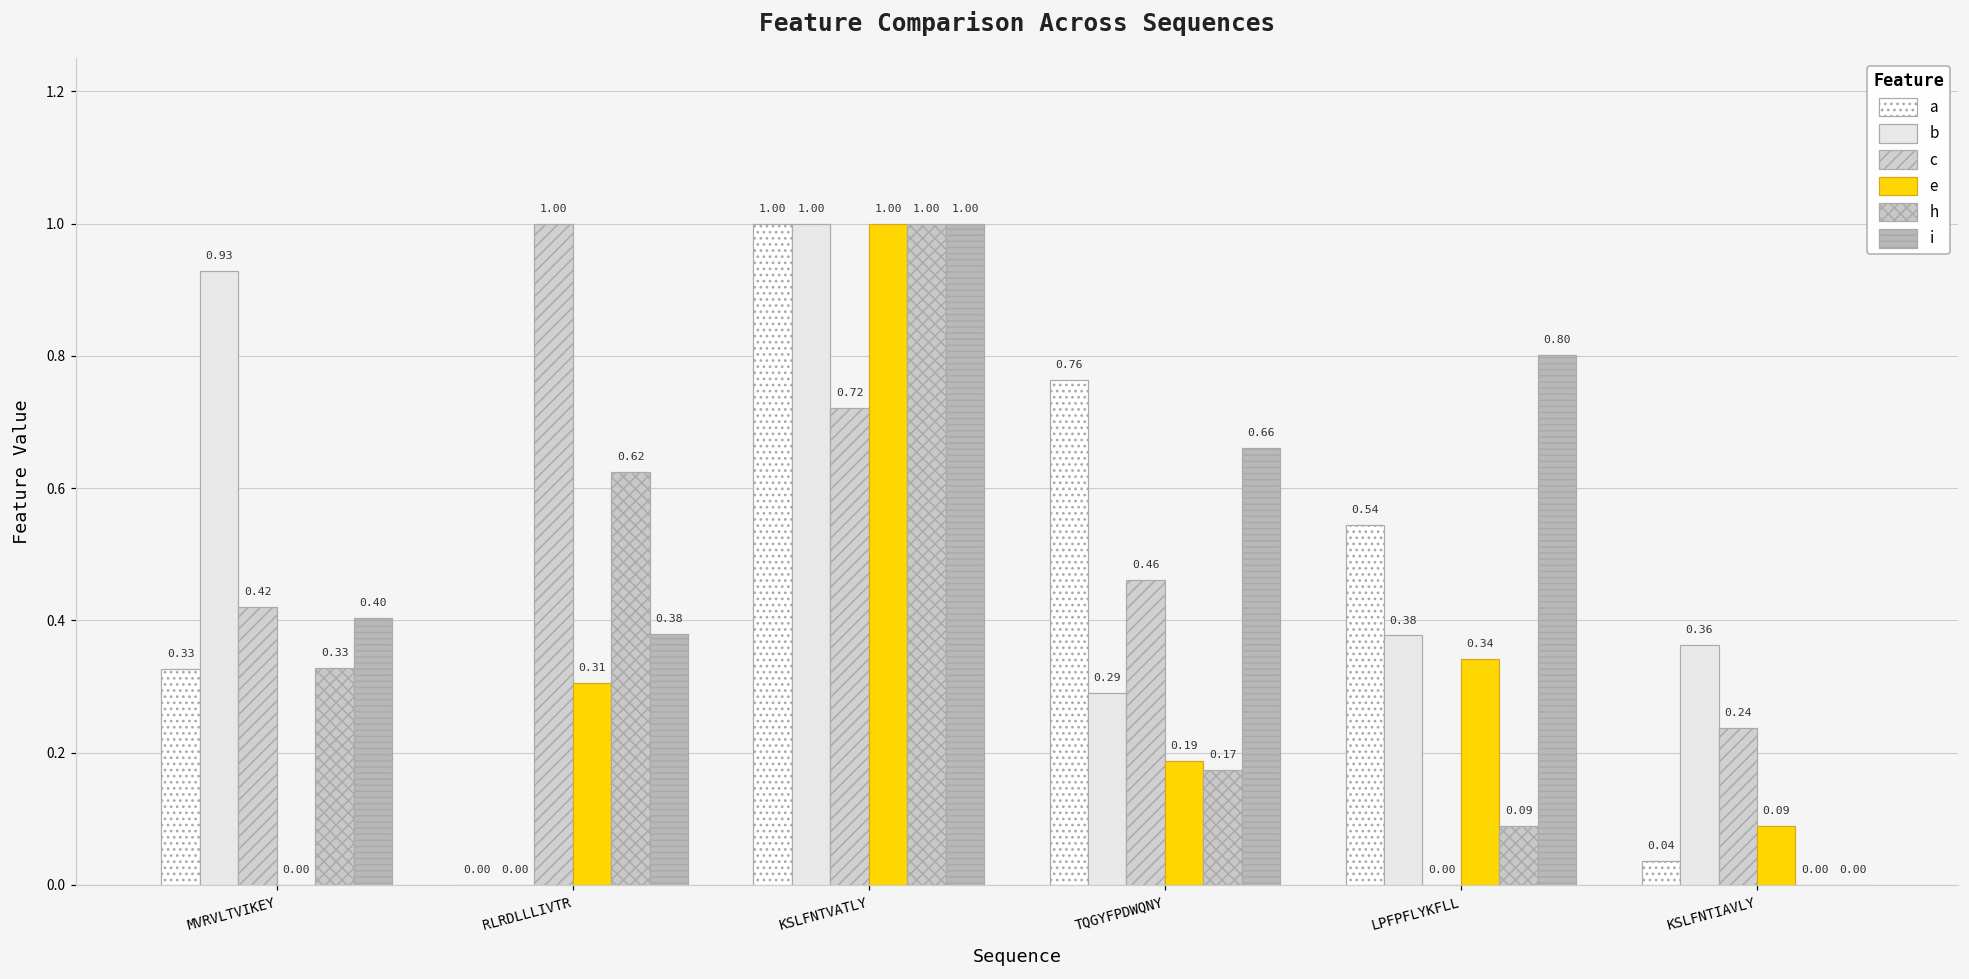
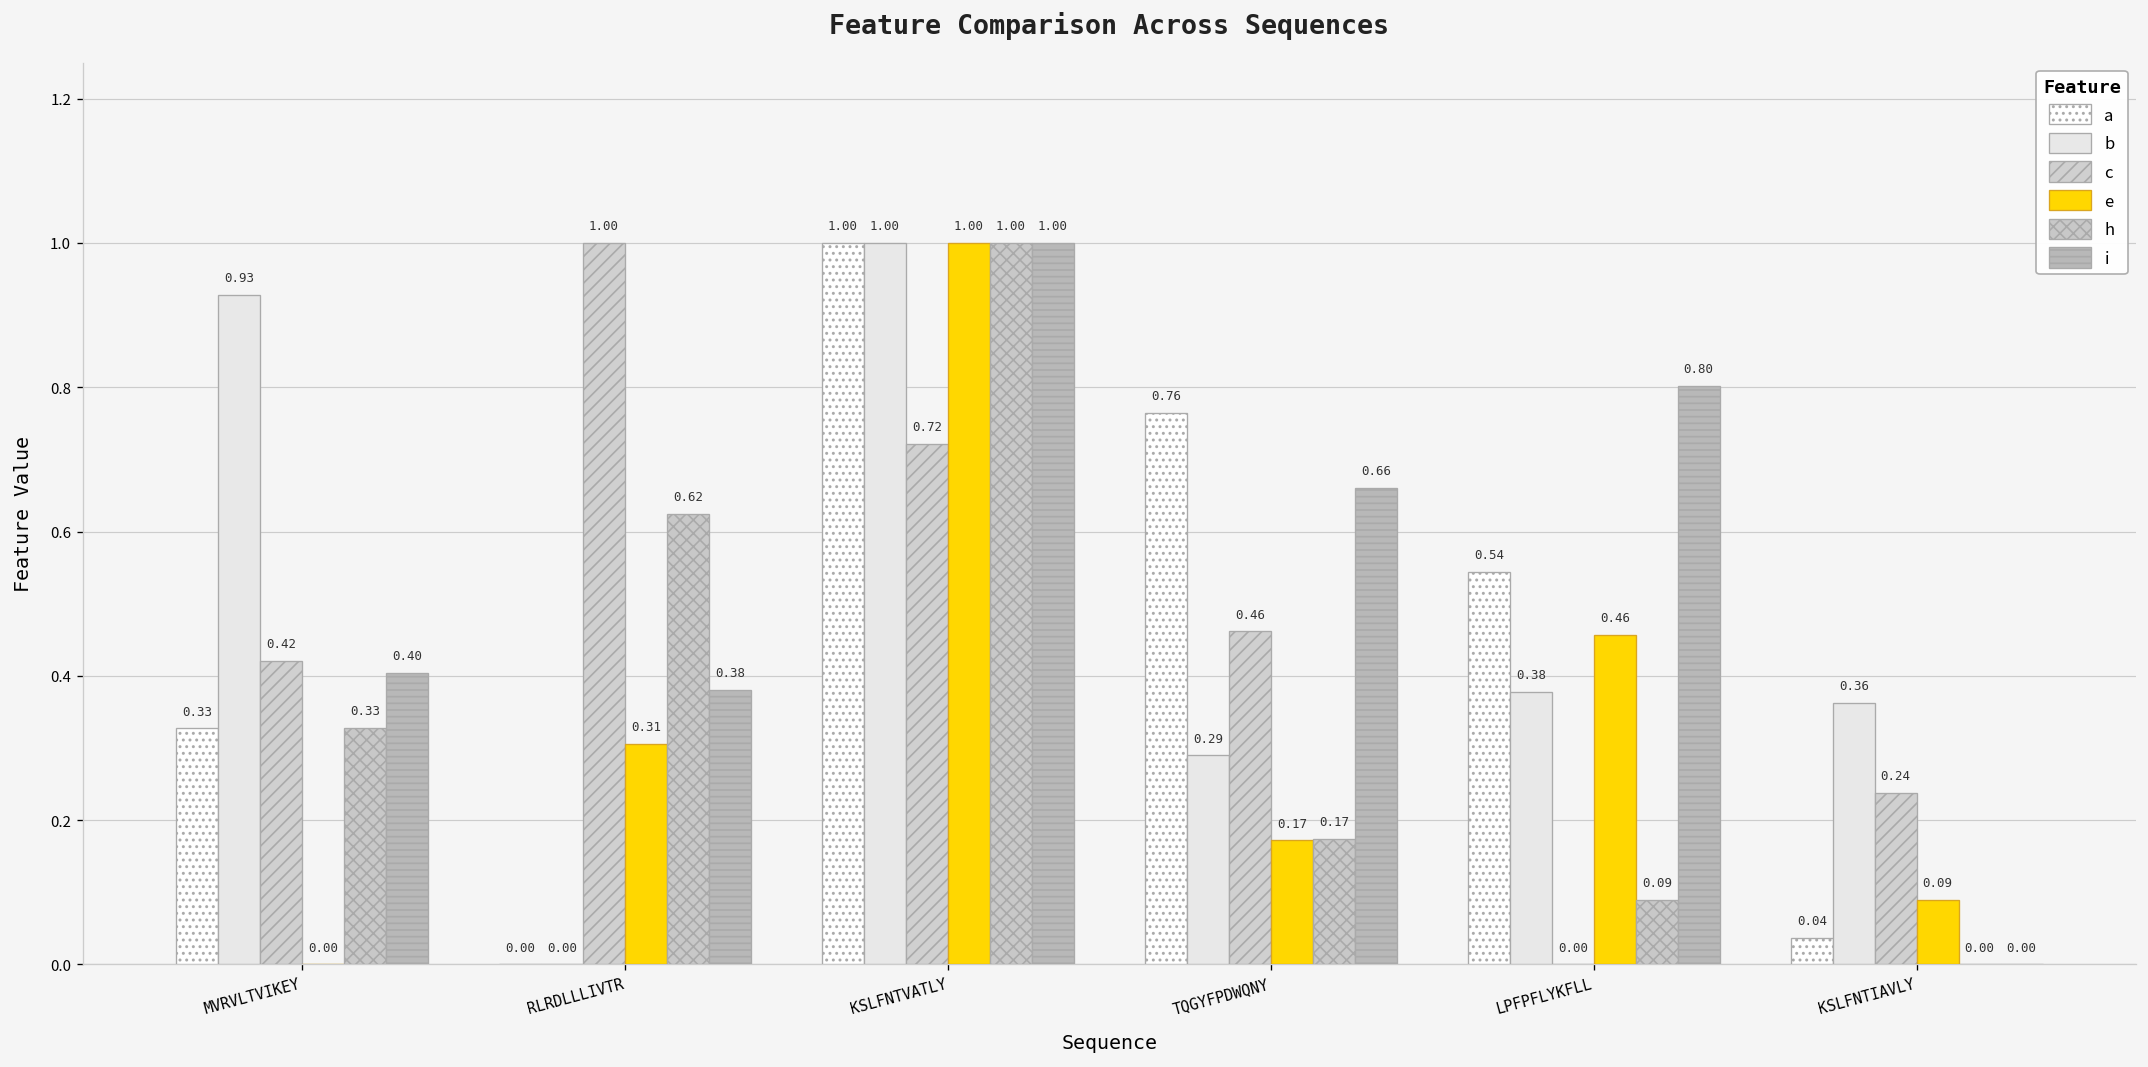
  {
    "e": {
      "MVRVLTVIKEY": 0.00,
      "RLRDLLLIVTR": 0.31,
      "KSLFNTVATLY": 1.00,
-     "TQGYFPDWQNY": 0.19,
-     "LPFPFLYKFLL": 0.34,
+     "TQGYFPDWQNY": 0.17,
+     "LPFPFLYKFLL": 0.46,
      "KSLFNTIAVLY": 0.09
    }
  }
